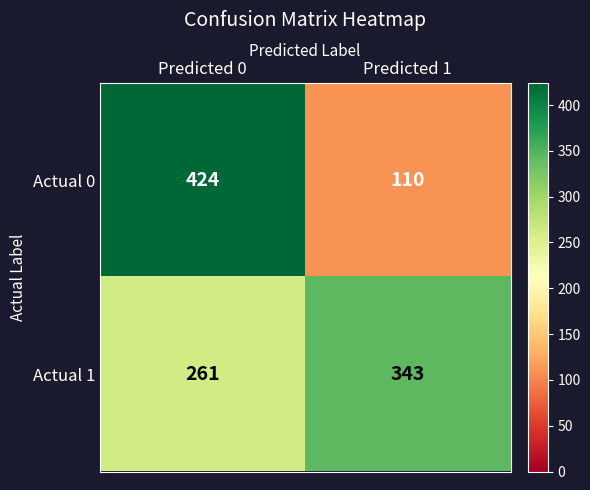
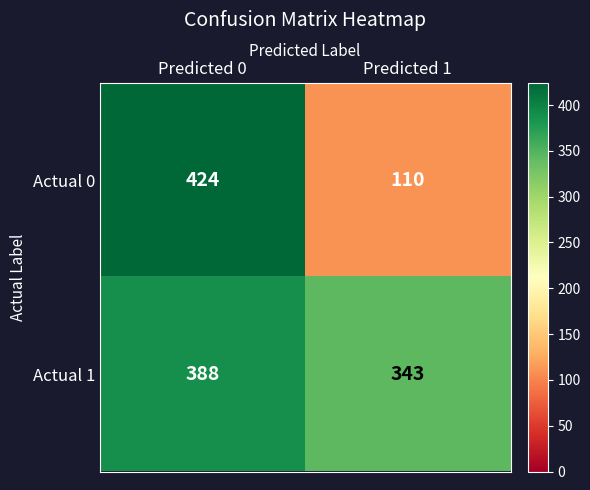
  {
    "Actual 0": {
      "Predicted 0": 424,
      "Predicted 1": 110
    },
    "Actual 1": {
-     "Predicted 0": 261,
+     "Predicted 0": 388,
      "Predicted 1": 343
    }
  }
